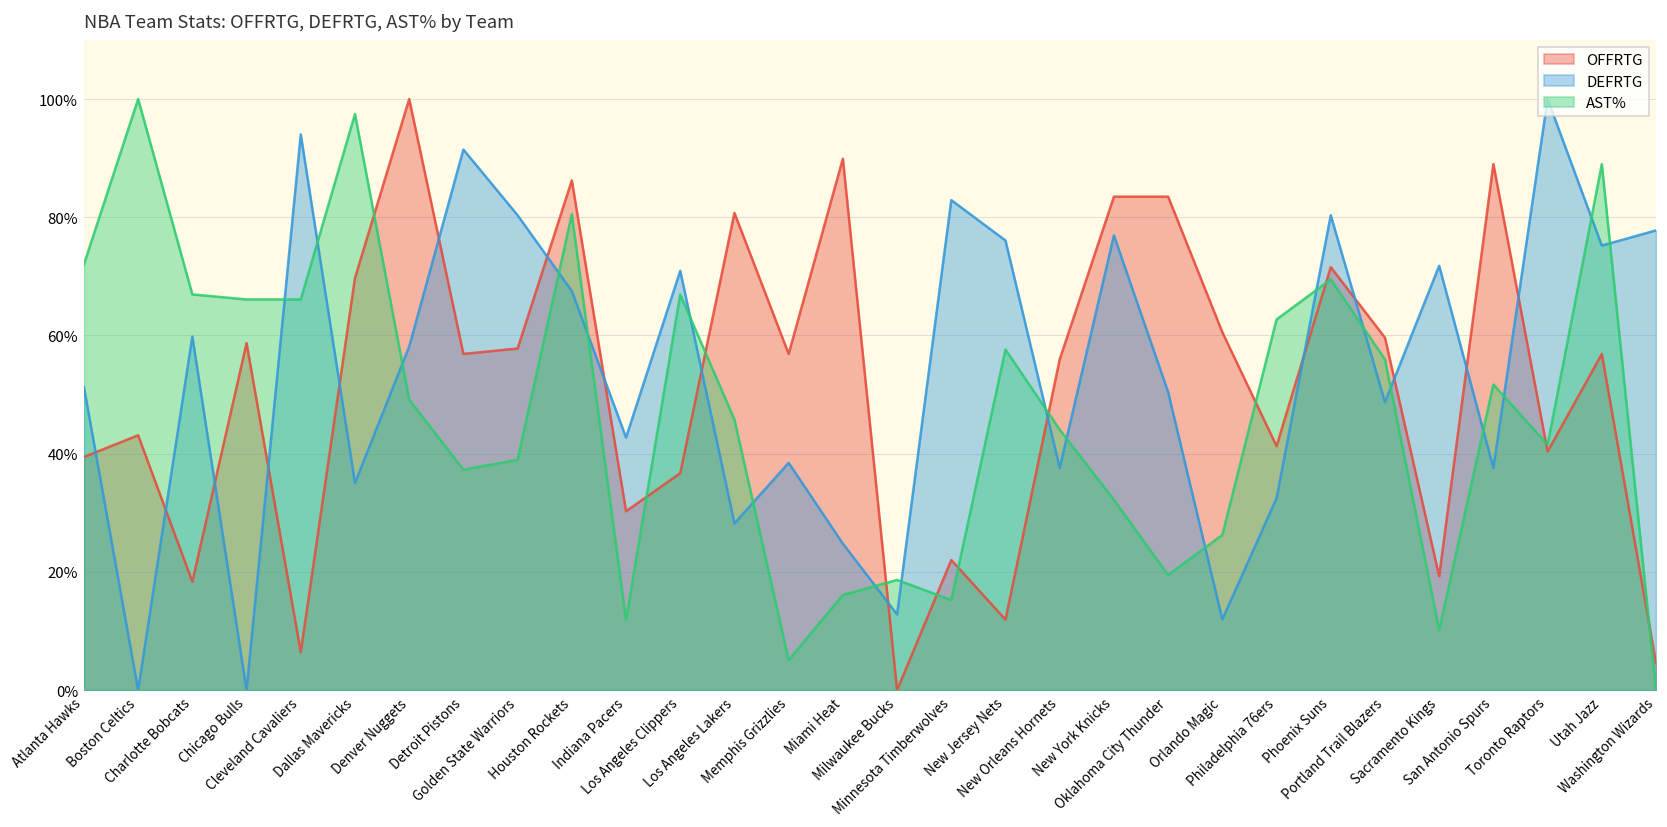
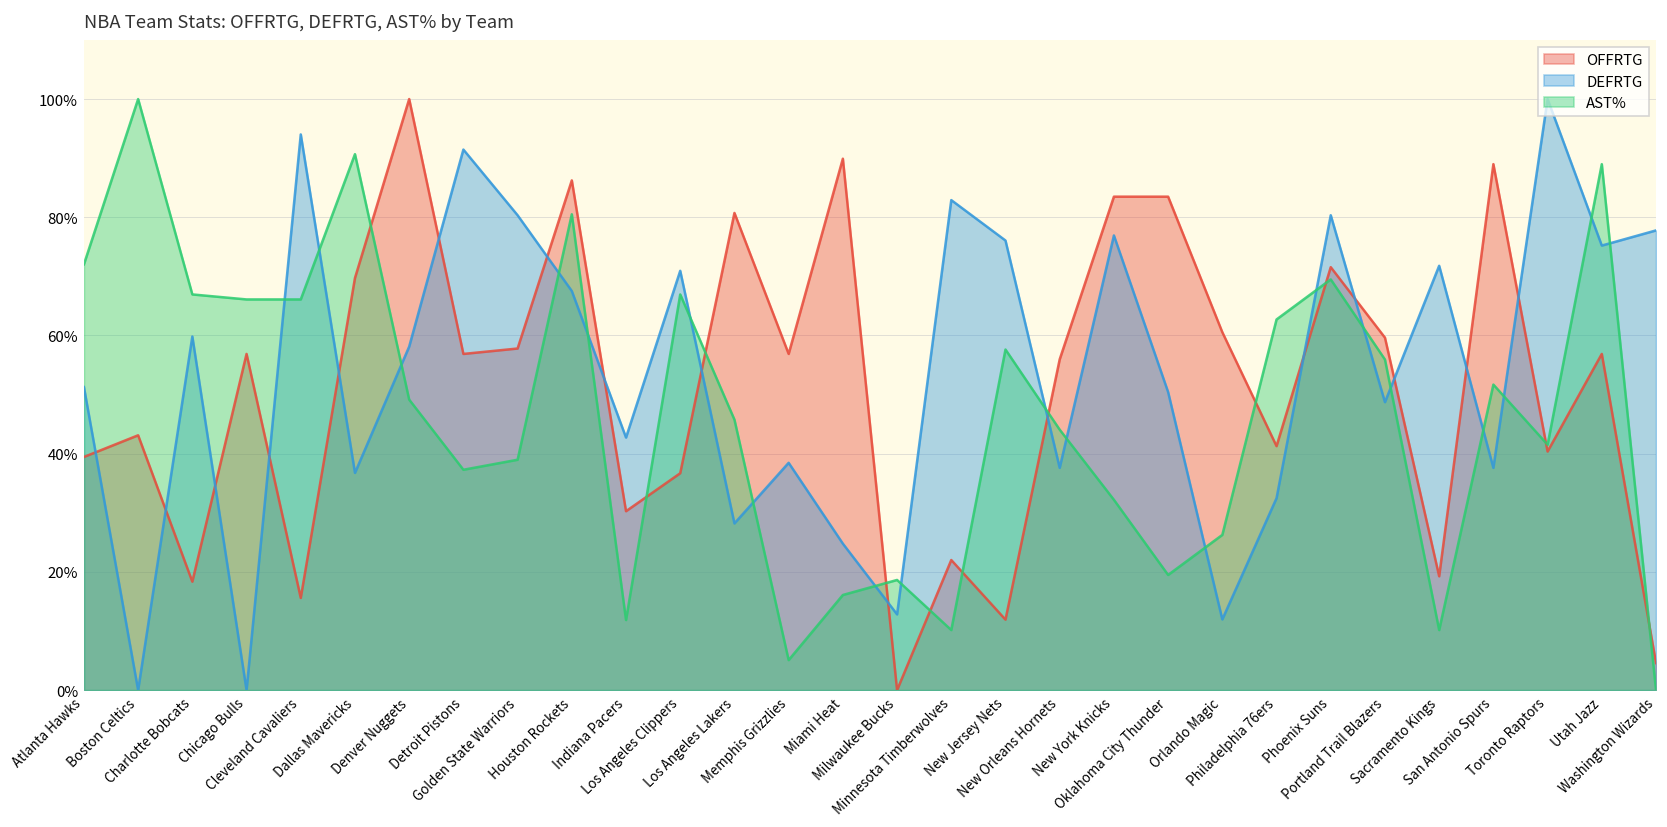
  {
    "OFFRTG": {
      "Atlanta Hawks": "39%",
      "Boston Celtics": "43%",
      "Charlotte Bobcats": "18%",
-     "Chicago Bulls": "59%",
-     "Cleveland Cavaliers": "6%",
+     "Chicago Bulls": "57%",
+     "Cleveland Cavaliers": "16%",
      "Dallas Mavericks": "70%",
      "Denver Nuggets": "100%",
      "Detroit Pistons": "57%",
      "Golden State Warriors": "58%",
      "Houston Rockets": "86%",
      "Indiana Pacers": "30%",
      "Los Angeles Clippers": "37%",
      "Los Angeles Lakers": "81%",
      "Memphis Grizzlies": "57%",
      "Miami Heat": "90%",
      "Milwaukee Bucks": "0%",
      "Minnesota Timberwolves": "22%",
      "New Jersey Nets": "12%",
      "New Orleans Hornets": "56%",
      "New York Knicks": "83%",
      "Oklahoma City Thunder": "83%",
      "Orlando Magic": "61%",
      "Philadelphia 76ers": "41%",
      "Phoenix Suns": "72%",
      "Portland Trail Blazers": "60%",
      "Sacramento Kings": "19%",
      "San Antonio Spurs": "89%",
      "Toronto Raptors": "40%",
      "Utah Jazz": "57%",
      "Washington Wizards": "5%"
    },
    "DEFRTG": {
      "Atlanta Hawks": "51%",
      "Boston Celtics": "0%",
      "Charlotte Bobcats": "60%",
      "Chicago Bulls": "0%",
      "Cleveland Cavaliers": "94%",
-     "Dallas Mavericks": "35%",
+     "Dallas Mavericks": "37%",
      "Denver Nuggets": "58%",
      "Detroit Pistons": "91%",
      "Golden State Warriors": "80%",
      "Houston Rockets": "68%",
      "Indiana Pacers": "43%",
      "Los Angeles Clippers": "71%",
      "Los Angeles Lakers": "28%",
      "Memphis Grizzlies": "38%",
      "Miami Heat": "25%",
      "Milwaukee Bucks": "13%",
      "Minnesota Timberwolves": "83%",
      "New Jersey Nets": "76%",
      "New Orleans Hornets": "38%",
      "New York Knicks": "77%",
      "Oklahoma City Thunder": "50%",
      "Orlando Magic": "12%",
      "Philadelphia 76ers": "32%",
      "Phoenix Suns": "80%",
      "Portland Trail Blazers": "49%",
      "Sacramento Kings": "72%",
      "San Antonio Spurs": "38%",
      "Utah Jazz": "75%",
      "Washington Wizards": "78%"
    },
    "AST%": {
      "Atlanta Hawks": "72%",
      "Boston Celtics": "100%",
      "Charlotte Bobcats": "67%",
      "Chicago Bulls": "66%",
      "Cleveland Cavaliers": "66%",
-     "Dallas Mavericks": "97%",
+     "Dallas Mavericks": "91%",
      "Denver Nuggets": "49%",
      "Detroit Pistons": "37%",
      "Golden State Warriors": "39%",
      "Houston Rockets": "81%",
      "Indiana Pacers": "12%",
      "Los Angeles Clippers": "67%",
      "Los Angeles Lakers": "46%",
      "Memphis Grizzlies": "5%",
      "Miami Heat": "16%",
      "Milwaukee Bucks": "19%",
-     "Minnesota Timberwolves": "15%",
+     "Minnesota Timberwolves": "10%",
      "New Jersey Nets": "58%",
      "New Orleans Hornets": "44%",
      "New York Knicks": "32%",
      "Oklahoma City Thunder": "19%",
      "Orlando Magic": "26%",
      "Philadelphia 76ers": "63%",
      "Phoenix Suns": "69%",
      "Portland Trail Blazers": "56%",
      "Sacramento Kings": "10%",
      "San Antonio Spurs": "52%",
      "Toronto Raptors": "42%",
      "Utah Jazz": "89%",
      "Washington Wizards": "0%"
    }
  }
